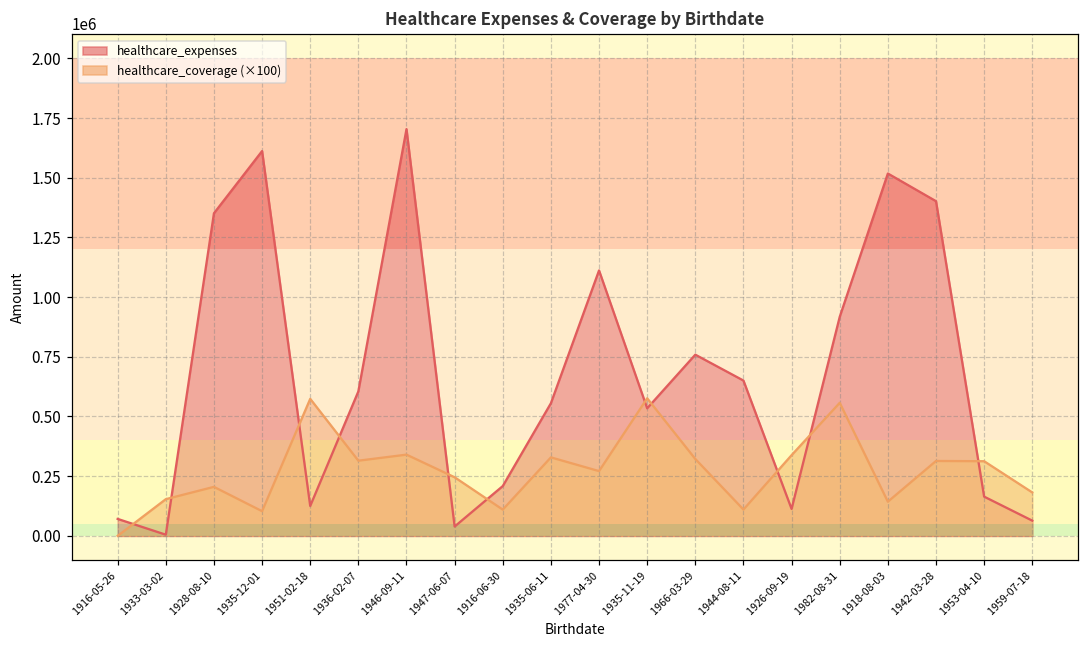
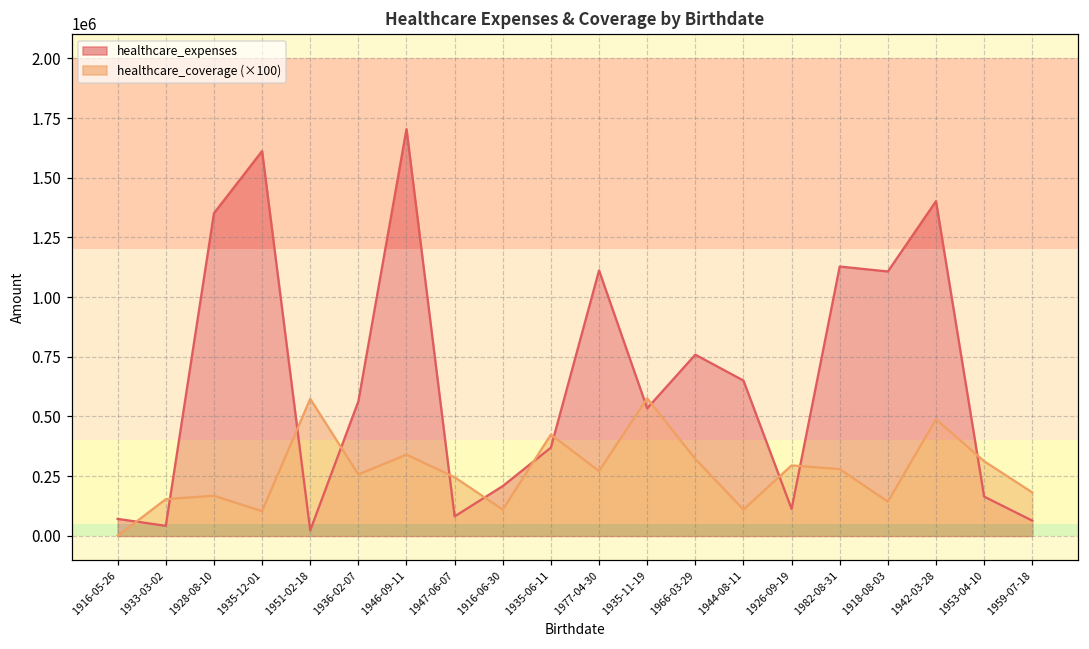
  {
    "healthcare_expenses": {
      "1916-05-26": 70000,
-     "1933-03-02": 0,
+     "1933-03-02": 40000,
      "1928-08-10": 1350000,
      "1935-12-01": 1610000,
-     "1951-02-18": 130000,
-     "1936-02-07": 610000,
+     "1951-02-18": 20000,
+     "1936-02-07": 560000,
      "1946-09-11": 1700000,
-     "1947-06-07": 40000,
+     "1947-06-07": 80000,
      "1916-06-30": 210000,
-     "1935-06-11": 560000,
+     "1935-06-11": 370000,
      "1977-04-30": 1110000,
      "1935-11-19": 530000,
      "1966-03-29": 760000,
      "1944-08-11": 650000,
      "1926-09-19": 110000,
-     "1982-08-31": 920000,
-     "1918-08-03": 1520000,
+     "1982-08-31": 1130000,
+     "1918-08-03": 1110000,
      "1942-03-28": 1400000,
      "1953-04-10": 160000,
      "1959-07-18": 60000
    },
    "healthcare_coverage (×100)": {
      "1916-05-26": 0,
      "1933-03-02": 150000,
-     "1928-08-10": 210000,
+     "1928-08-10": 170000,
      "1935-12-01": 100000,
      "1951-02-18": 570000,
-     "1936-02-07": 310000,
+     "1936-02-07": 260000,
      "1946-09-11": 340000,
      "1947-06-07": 250000,
      "1916-06-30": 110000,
-     "1935-06-11": 330000,
+     "1935-06-11": 420000,
      "1977-04-30": 270000,
      "1935-11-19": 580000,
      "1966-03-29": 320000,
      "1944-08-11": 110000,
-     "1926-09-19": 340000,
-     "1982-08-31": 560000,
+     "1926-09-19": 290000,
+     "1982-08-31": 280000,
      "1918-08-03": 140000,
-     "1942-03-28": 310000,
+     "1942-03-28": 490000,
      "1953-04-10": 310000,
      "1959-07-18": 180000
    }
  }
